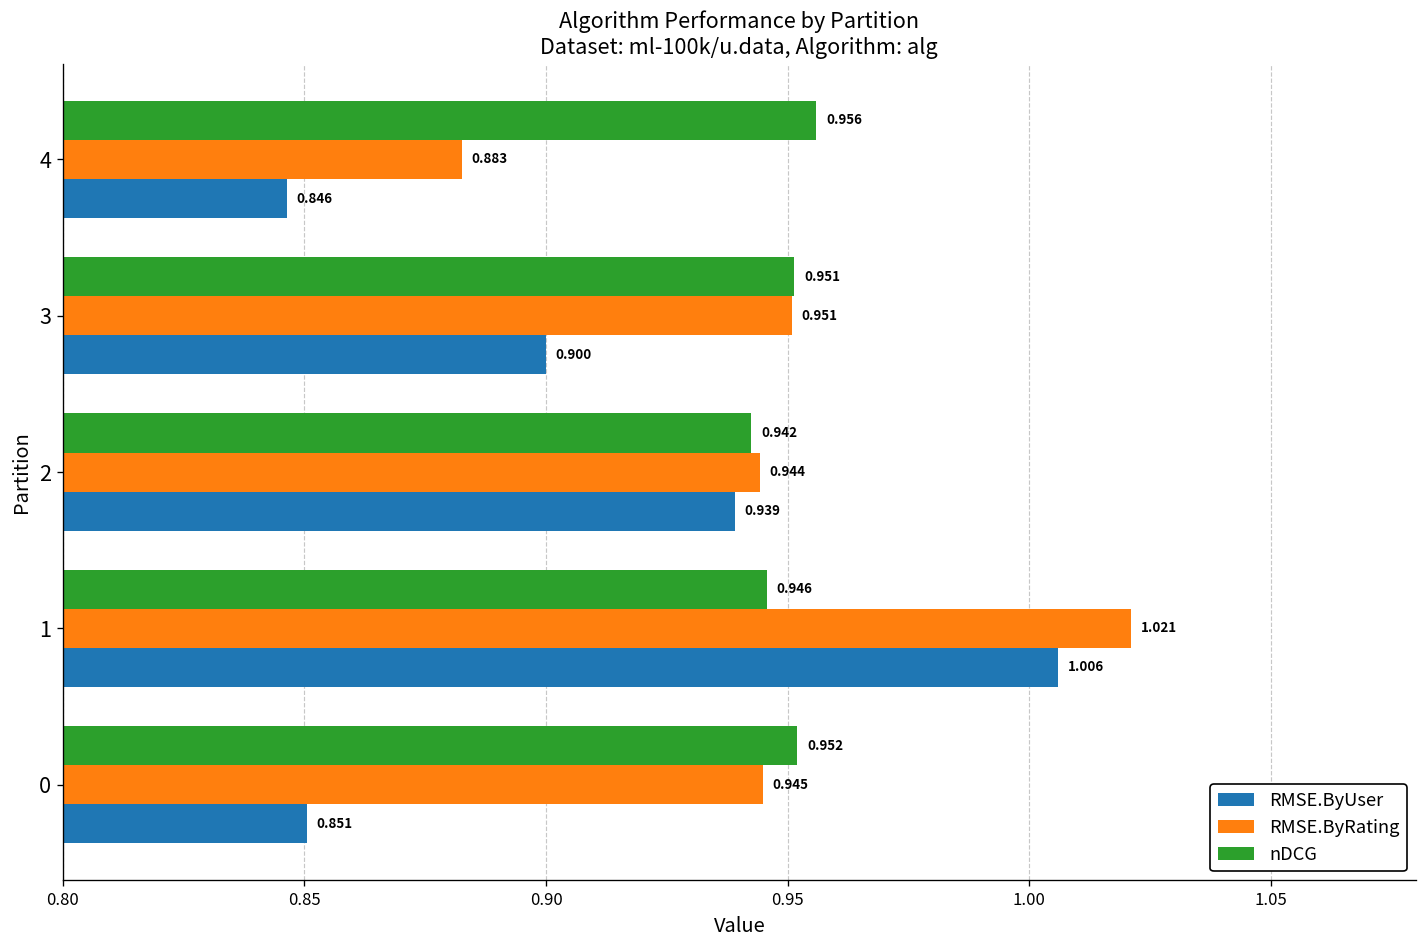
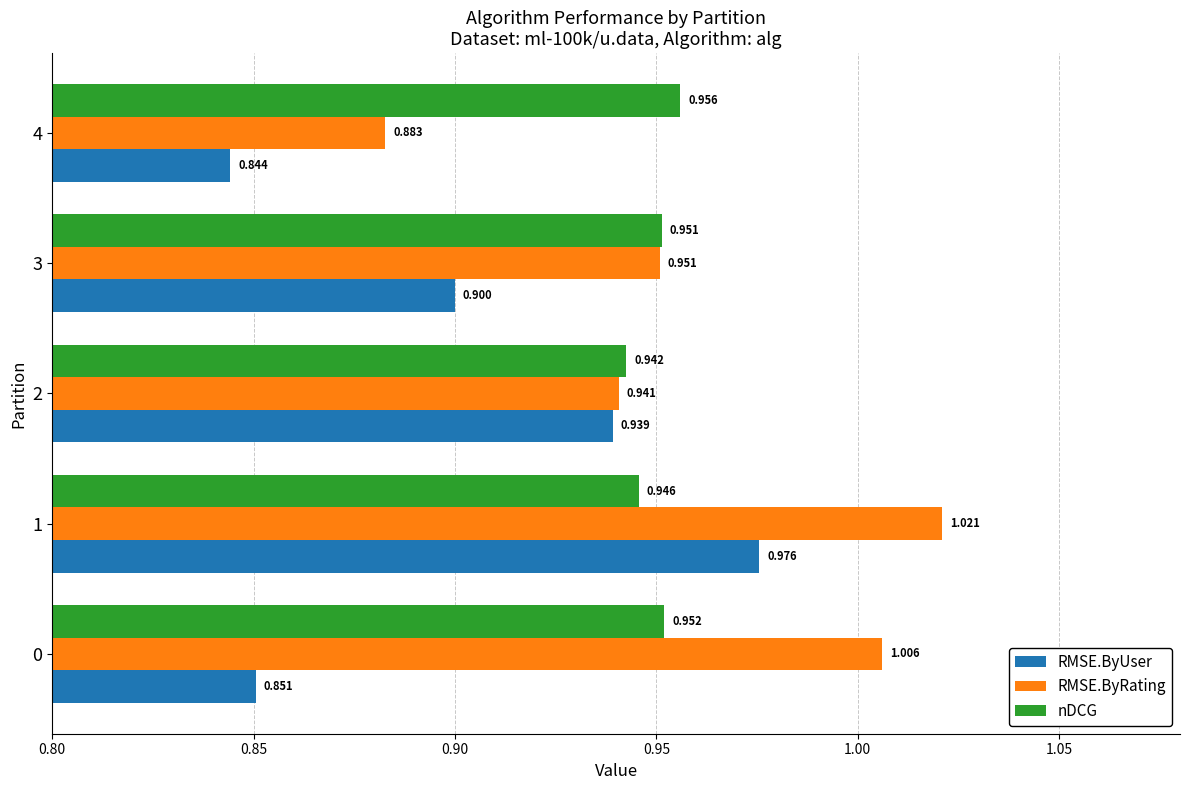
  {
    "RMSE.ByUser": {
-     "4": 0.846,
+     "4": 0.844,
      "3": 0.900,
      "2": 0.939,
-     "1": 1.006,
+     "1": 0.976,
      "0": 0.851
    },
    "RMSE.ByRating": {
      "4": 0.883,
      "3": 0.951,
-     "2": 0.944,
+     "2": 0.941,
      "1": 1.021,
-     "0": 0.945
+     "0": 1.006
    },
    "nDCG": {
      "4": 0.956,
      "3": 0.951,
      "2": 0.942,
      "1": 0.946,
      "0": 0.952
    }
  }
